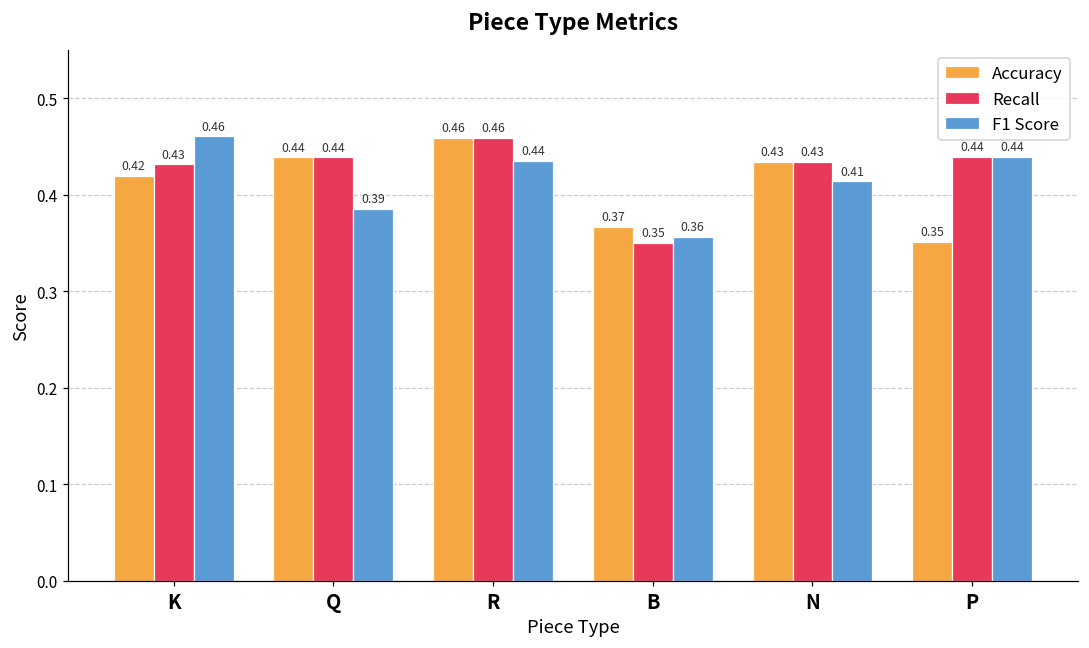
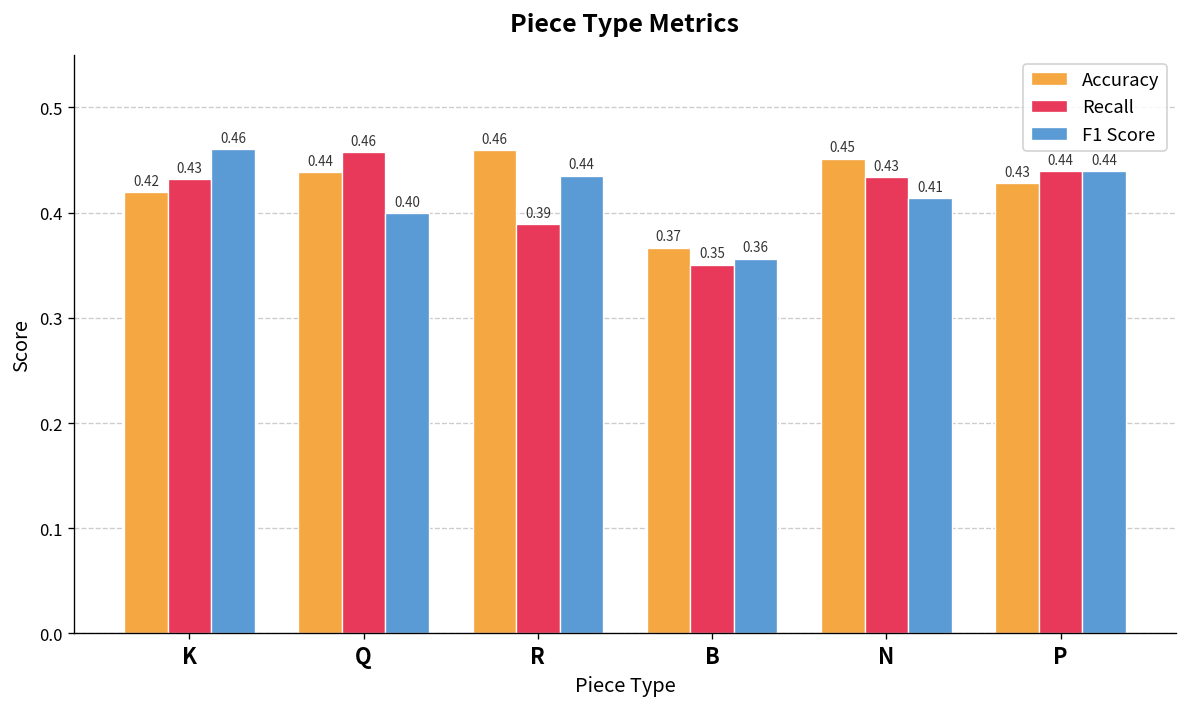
  {
    "Accuracy": {
      "K": 0.42,
      "Q": 0.44,
      "R": 0.46,
      "B": 0.37,
-     "N": 0.43,
-     "P": 0.35
+     "N": 0.45,
+     "P": 0.43
    },
    "Recall": {
      "K": 0.43,
-     "Q": 0.44,
-     "R": 0.46,
+     "Q": 0.46,
+     "R": 0.39,
      "B": 0.35,
      "N": 0.43
    },
    "F1 Score": {
      "K": 0.46,
-     "Q": 0.39,
+     "Q": 0.40,
      "R": 0.44,
      "B": 0.36,
      "N": 0.41
    }
  }
